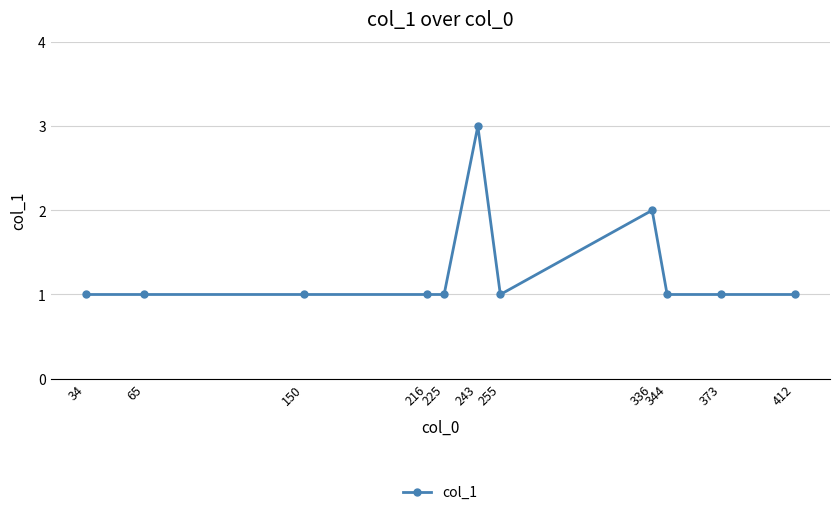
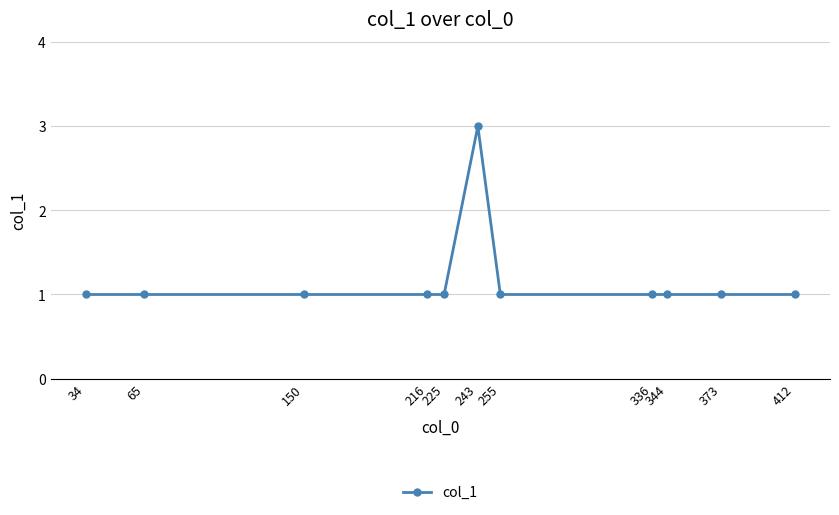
  {
    "34": 1,
    "65": 1,
    "150": 1,
    "216": 1,
    "225": 1,
    "243": 3,
    "255": 1,
-   "336": 2,
+   "336": 1,
    "344": 1,
    "373": 1,
    "412": 1
  }
